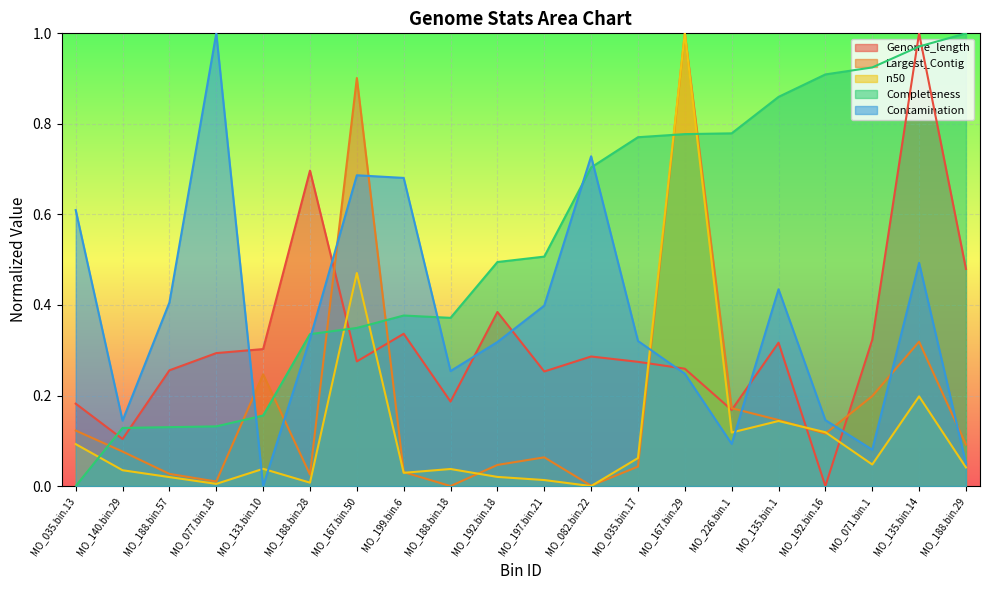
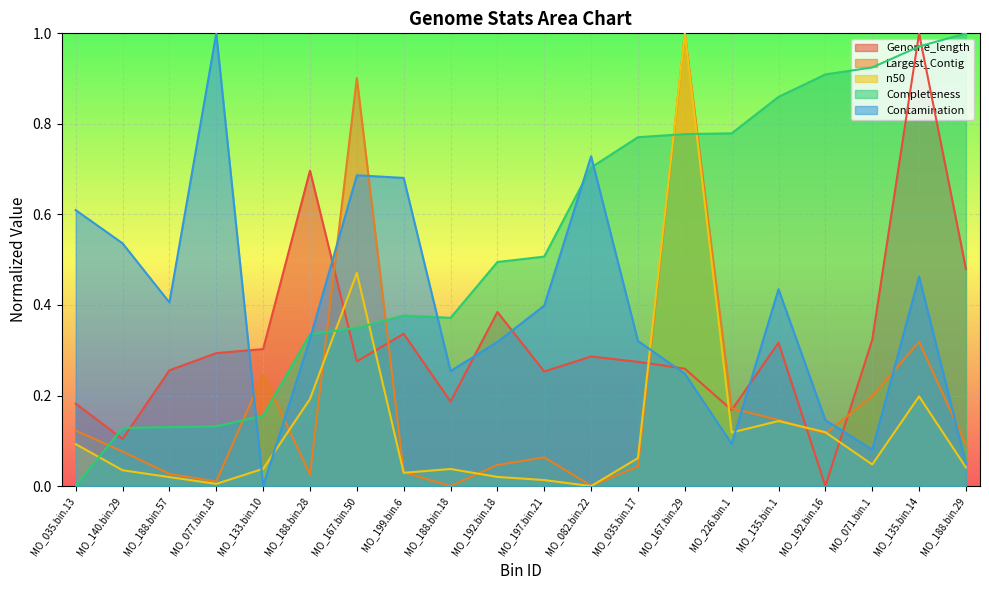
  {
    "n50": {
      "MO_035.bin.13": 0.09,
      "MO_140.bin.29": 0.03,
      "MO_188.bin.57": 0.02,
      "MO_133.bin.10": 0.04,
-     "MO_188.bin.28": 0.01,
+     "MO_188.bin.28": 0.19,
      "MO_167.bin.50": 0.47,
      "MO_188.bin.18": 0.04,
      "MO_192.bin.18": 0.02,
      "MO_197.bin.21": 0.01,
      "MO_035.bin.17": 0.06,
      "MO_226.bin.1": 0.12,
      "MO_071.bin.1": 0.05,
      "MO_135.bin.14": 0.20,
      "MO_188.bin.29": 0.04
    },
    "Completeness": {
      "MO_035.bin.13": 0.00,
      "MO_140.bin.29": 0.13,
      "MO_188.bin.57": 0.13,
      "MO_077.bin.18": 0.13,
      "MO_133.bin.10": 0.16,
      "MO_188.bin.28": 0.34,
      "MO_167.bin.50": 0.35,
      "MO_199.bin.6": 0.38,
      "MO_188.bin.18": 0.37,
      "MO_192.bin.18": 0.49,
      "MO_197.bin.21": 0.51,
      "MO_082.bin.22": 0.70,
      "MO_035.bin.17": 0.77,
      "MO_167.bin.29": 0.78,
      "MO_226.bin.1": 0.78,
      "MO_135.bin.1": 0.86,
      "MO_192.bin.16": 0.91,
      "MO_188.bin.29": 1.00
    },
    "Contamination": {
      "MO_035.bin.13": 0.61,
-     "MO_140.bin.29": 0.14,
+     "MO_140.bin.29": 0.54,
      "MO_188.bin.57": 0.41,
      "MO_077.bin.18": 1.00,
      "MO_133.bin.10": 0.00,
      "MO_188.bin.28": 0.33,
      "MO_167.bin.50": 0.69,
      "MO_199.bin.6": 0.68,
      "MO_188.bin.18": 0.25,
      "MO_192.bin.18": 0.32,
      "MO_197.bin.21": 0.40,
      "MO_082.bin.22": 0.73,
      "MO_035.bin.17": 0.32,
      "MO_167.bin.29": 0.25,
      "MO_226.bin.1": 0.09,
      "MO_135.bin.1": 0.43,
      "MO_192.bin.16": 0.15,
      "MO_071.bin.1": 0.08,
-     "MO_135.bin.14": 0.49,
+     "MO_135.bin.14": 0.46,
      "MO_188.bin.29": 0.05
    }
  }
